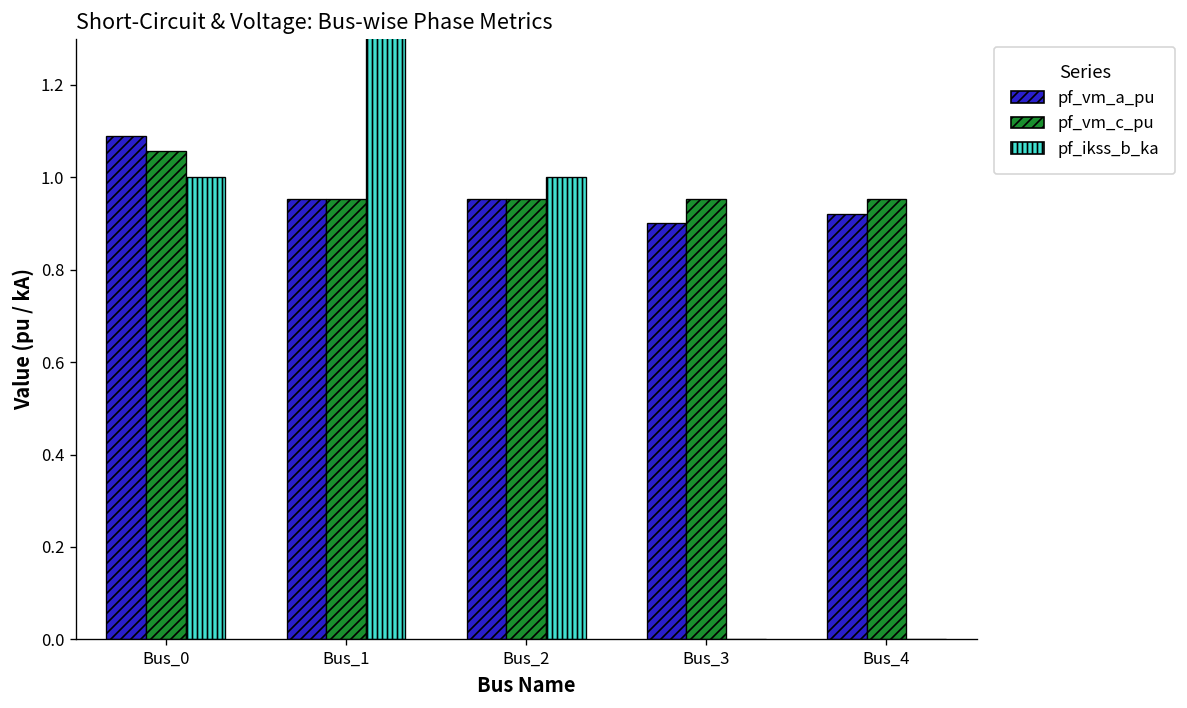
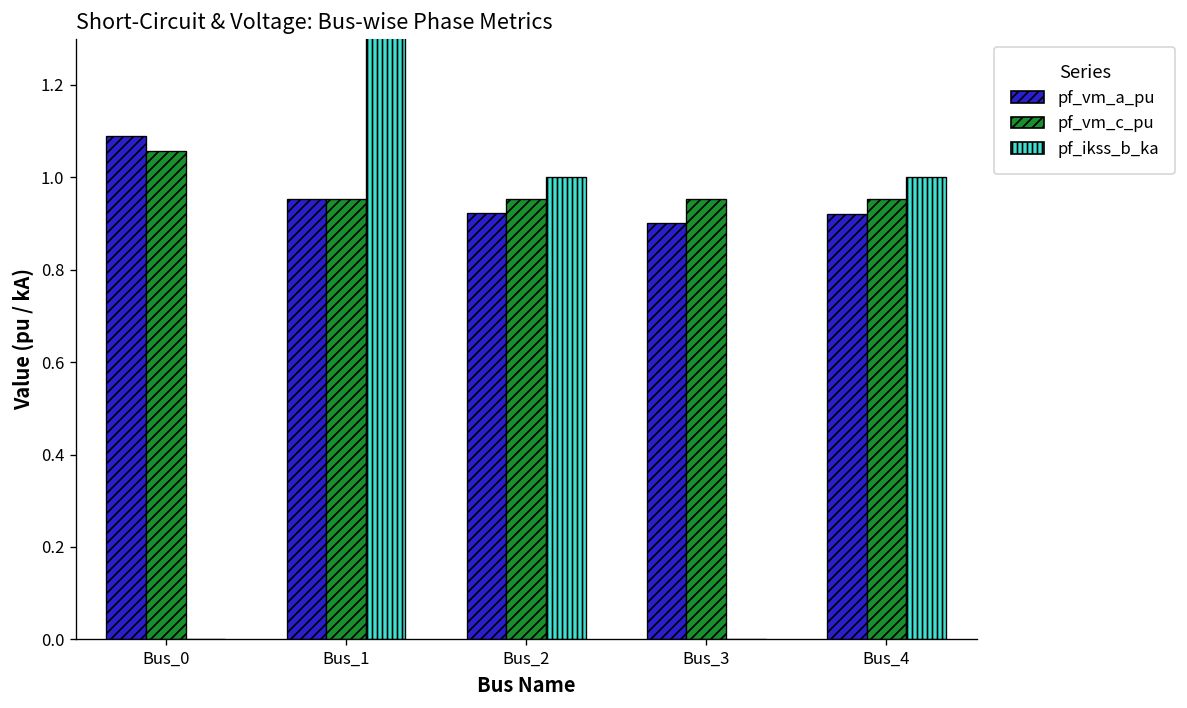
  {
    "pf_vm_a_pu": {
      "Bus_0": 1.09,
      "Bus_1": 0.95,
-     "Bus_2": 0.95,
+     "Bus_2": 0.92,
      "Bus_3": 0.90,
      "Bus_4": 0.92
    },
    "pf_vm_c_pu": {
      "Bus_0": 1.06,
      "Bus_1": 0.95,
      "Bus_2": 0.95,
      "Bus_3": 0.95,
      "Bus_4": 0.95
    },
    "pf_ikss_b_ka": {
-     "Bus_0": 1,
+     "Bus_0": 0,
      "Bus_2": 1,
      "Bus_3": 0,
-     "Bus_4": 0
+     "Bus_4": 1
    }
  }
